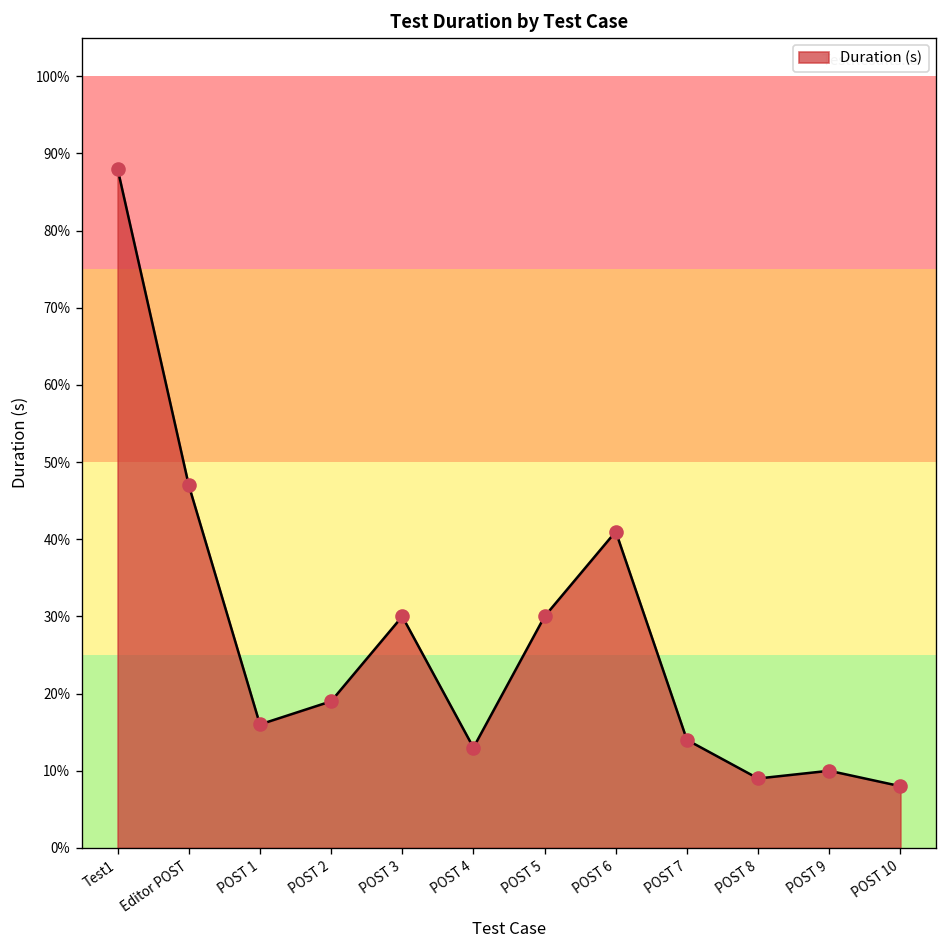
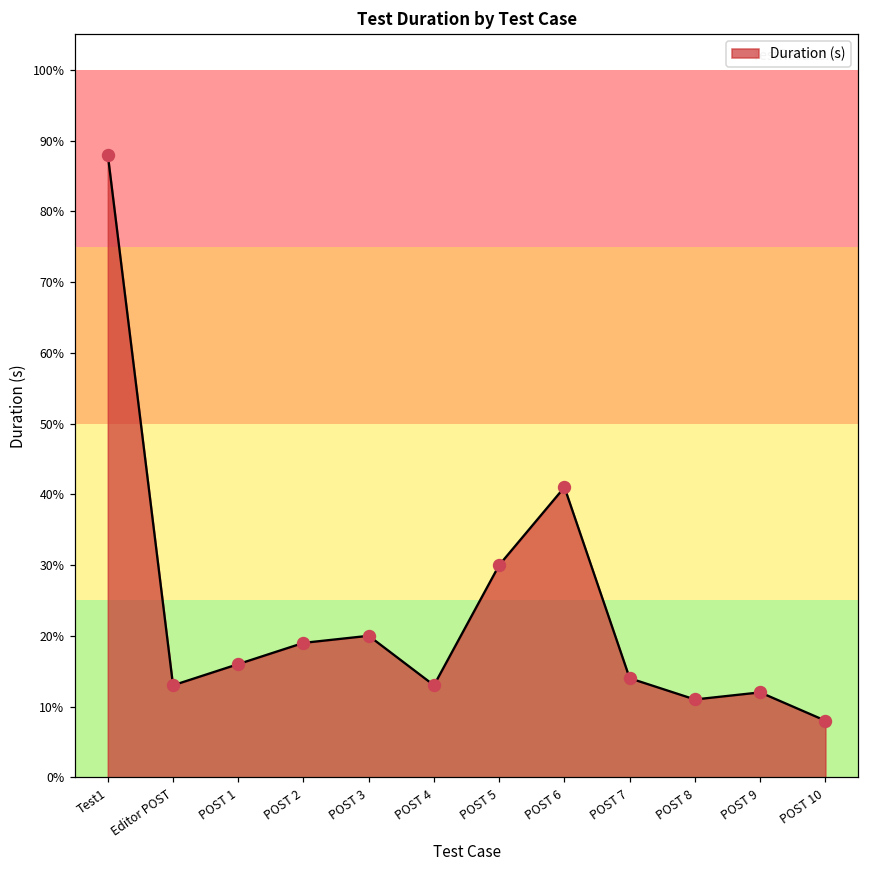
  {
    "Test1": "88%",
-   "Editor POST": "47%",
+   "Editor POST": "13%",
    "POST 1": "16%",
    "POST 2": "19%",
-   "POST 3": "30%",
+   "POST 3": "20%",
    "POST 4": "13%",
    "POST 5": "30%",
    "POST 6": "41%",
    "POST 7": "14%",
-   "POST 8": "9%",
-   "POST 9": "10%",
+   "POST 8": "11%",
+   "POST 9": "12%",
    "POST 10": "8%"
  }
